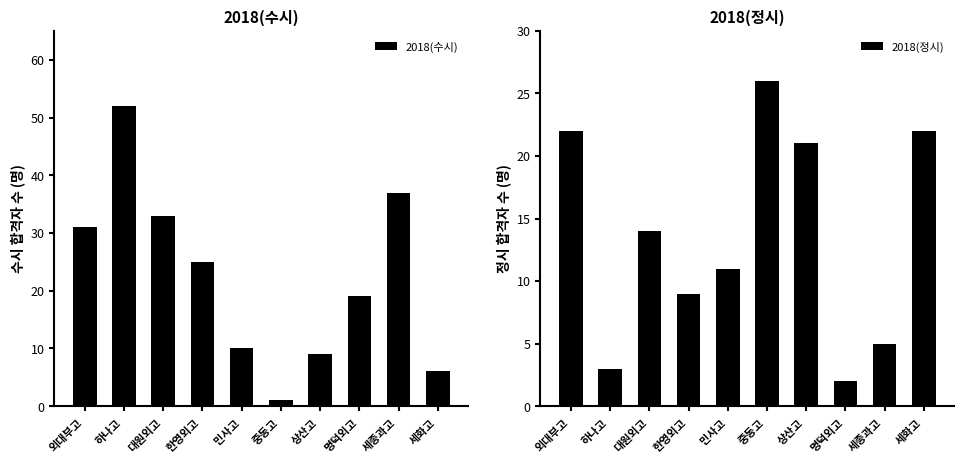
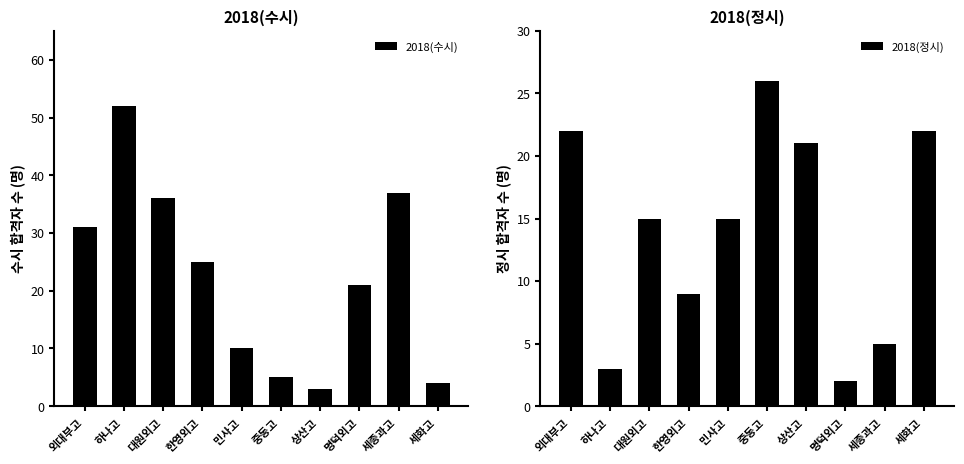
  {
    "2018(수시)": {
      "외대부고": 31,
      "하나고": 52,
-     "대원외고": 33,
+     "대원외고": 36,
      "한영외고": 25,
      "민사고": 10,
-     "중동고": 1,
-     "상산고": 9,
-     "명덕외고": 19,
+     "중동고": 5,
+     "상산고": 3,
+     "명덕외고": 21,
      "세종과고": 37,
-     "세화고": 6
+     "세화고": 4
    },
    "2018(정시)": {
      "외대부고": 22,
      "하나고": 3,
-     "대원외고": 14,
+     "대원외고": 15,
      "한영외고": 9,
-     "민사고": 11,
+     "민사고": 15,
      "중동고": 26,
      "상산고": 21,
      "명덕외고": 2,
      "세종과고": 5,
      "세화고": 22
    }
  }
